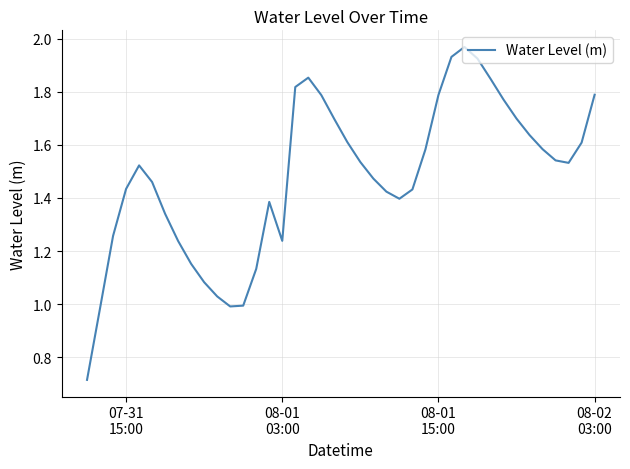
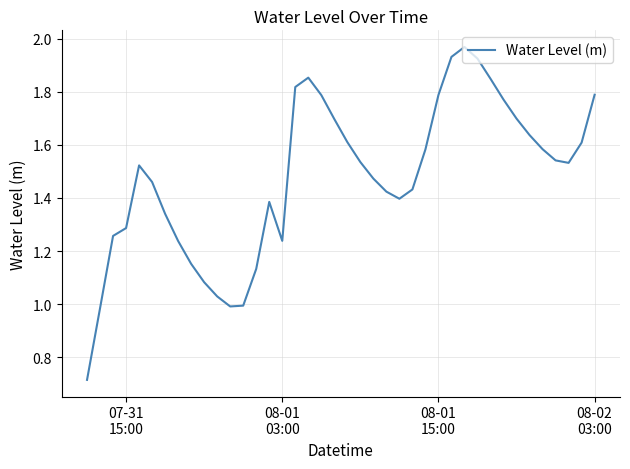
  {
-   "07-31 15:00": 1.43,
+   "07-31 15:00": 1.29,
    "08-01 03:00": 1.24,
    "08-01 15:00": 1.79,
    "08-02 03:00": 1.79
  }
